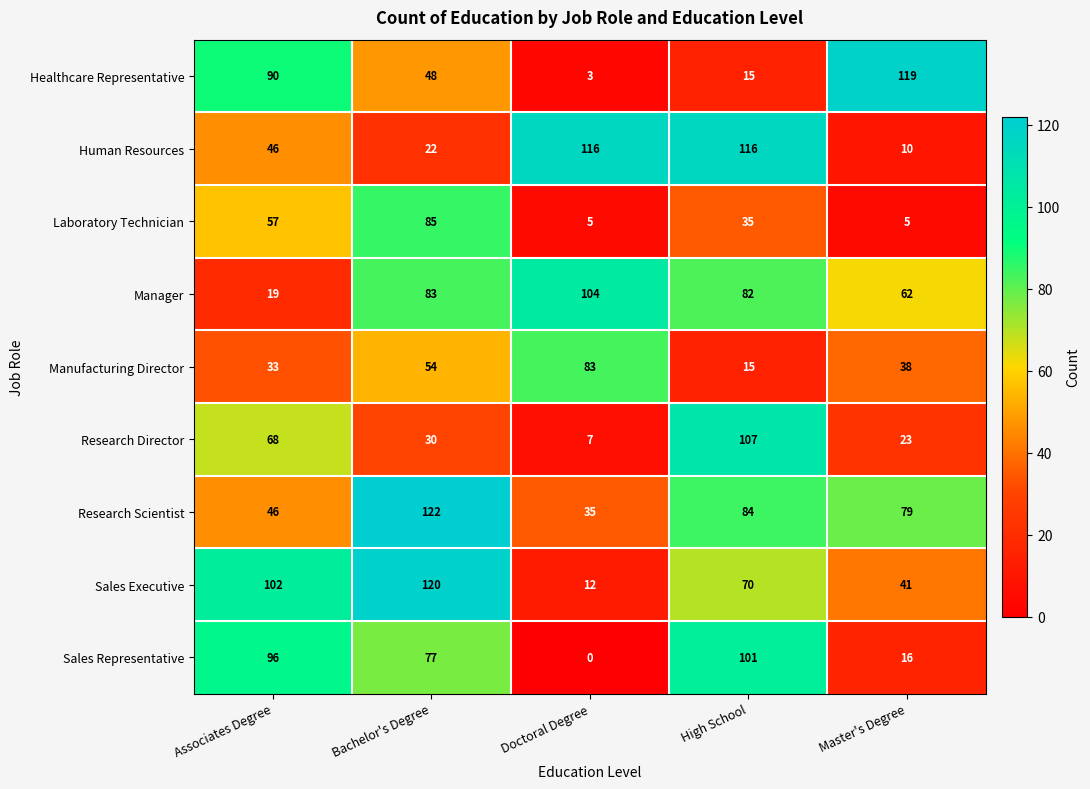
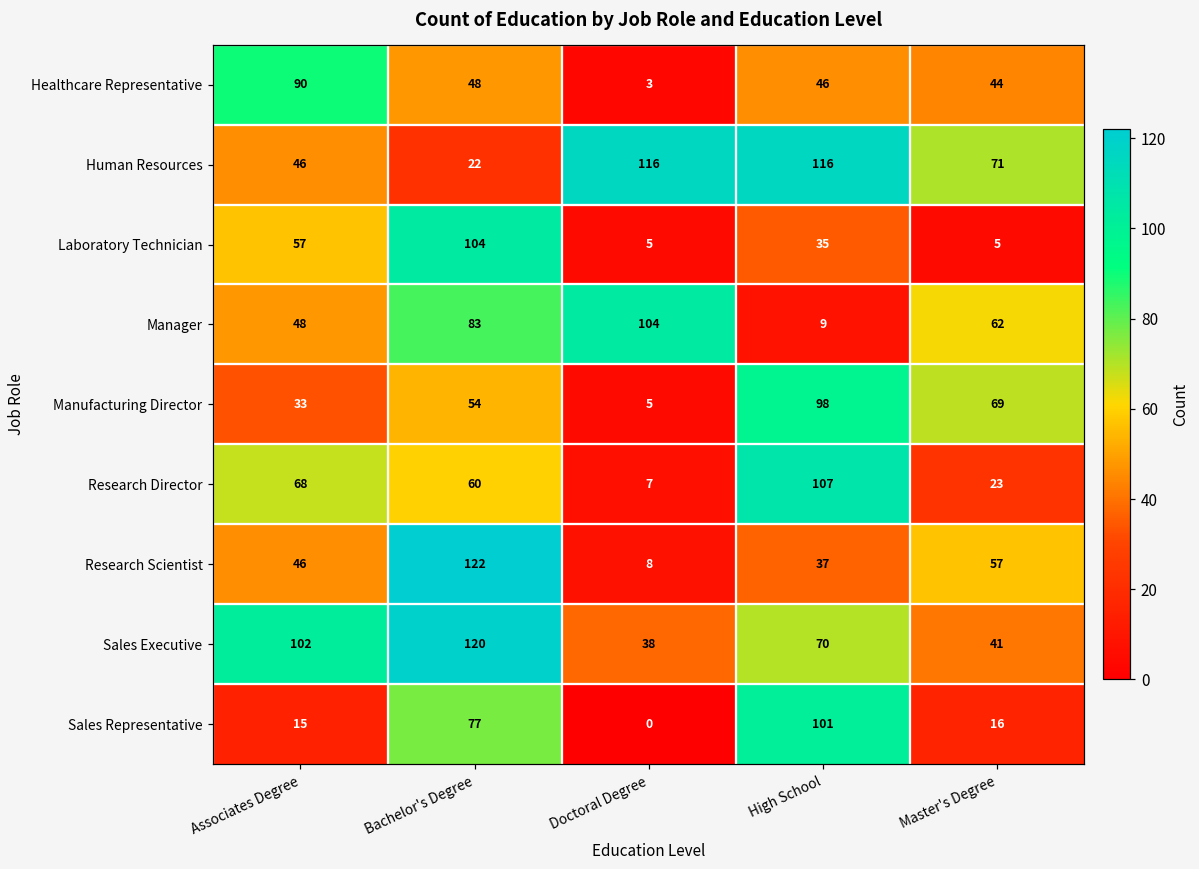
  {
    "Healthcare Representative": {
      "Associates Degree": 90,
      "Bachelor's Degree": 48,
      "Doctoral Degree": 3,
-     "High School": 15,
-     "Master's Degree": 119
+     "High School": 46,
+     "Master's Degree": 44
    },
    "Human Resources": {
      "Associates Degree": 46,
      "Bachelor's Degree": 22,
      "Doctoral Degree": 116,
      "High School": 116,
-     "Master's Degree": 10
+     "Master's Degree": 71
    },
    "Laboratory Technician": {
      "Associates Degree": 57,
-     "Bachelor's Degree": 85,
+     "Bachelor's Degree": 104,
      "Doctoral Degree": 5,
      "High School": 35,
      "Master's Degree": 5
    },
    "Manager": {
-     "Associates Degree": 19,
+     "Associates Degree": 48,
      "Bachelor's Degree": 83,
      "Doctoral Degree": 104,
-     "High School": 82,
+     "High School": 9,
      "Master's Degree": 62
    },
    "Manufacturing Director": {
      "Associates Degree": 33,
      "Bachelor's Degree": 54,
-     "Doctoral Degree": 83,
-     "High School": 15,
-     "Master's Degree": 38
+     "Doctoral Degree": 5,
+     "High School": 98,
+     "Master's Degree": 69
    },
    "Research Director": {
      "Associates Degree": 68,
-     "Bachelor's Degree": 30,
+     "Bachelor's Degree": 60,
      "Doctoral Degree": 7,
      "High School": 107,
      "Master's Degree": 23
    },
    "Research Scientist": {
      "Associates Degree": 46,
      "Bachelor's Degree": 122,
-     "Doctoral Degree": 35,
-     "High School": 84,
-     "Master's Degree": 79
+     "Doctoral Degree": 8,
+     "High School": 37,
+     "Master's Degree": 57
    },
    "Sales Executive": {
      "Associates Degree": 102,
      "Bachelor's Degree": 120,
-     "Doctoral Degree": 12,
+     "Doctoral Degree": 38,
      "High School": 70,
      "Master's Degree": 41
    },
    "Sales Representative": {
-     "Associates Degree": 96,
+     "Associates Degree": 15,
      "Bachelor's Degree": 77,
      "Doctoral Degree": 0,
      "High School": 101,
      "Master's Degree": 16
    }
  }
